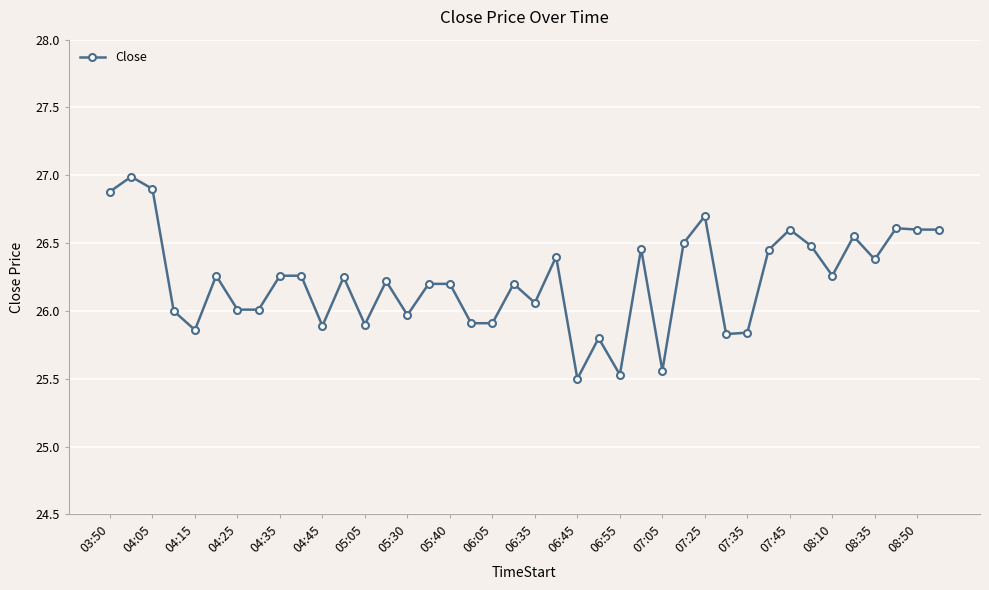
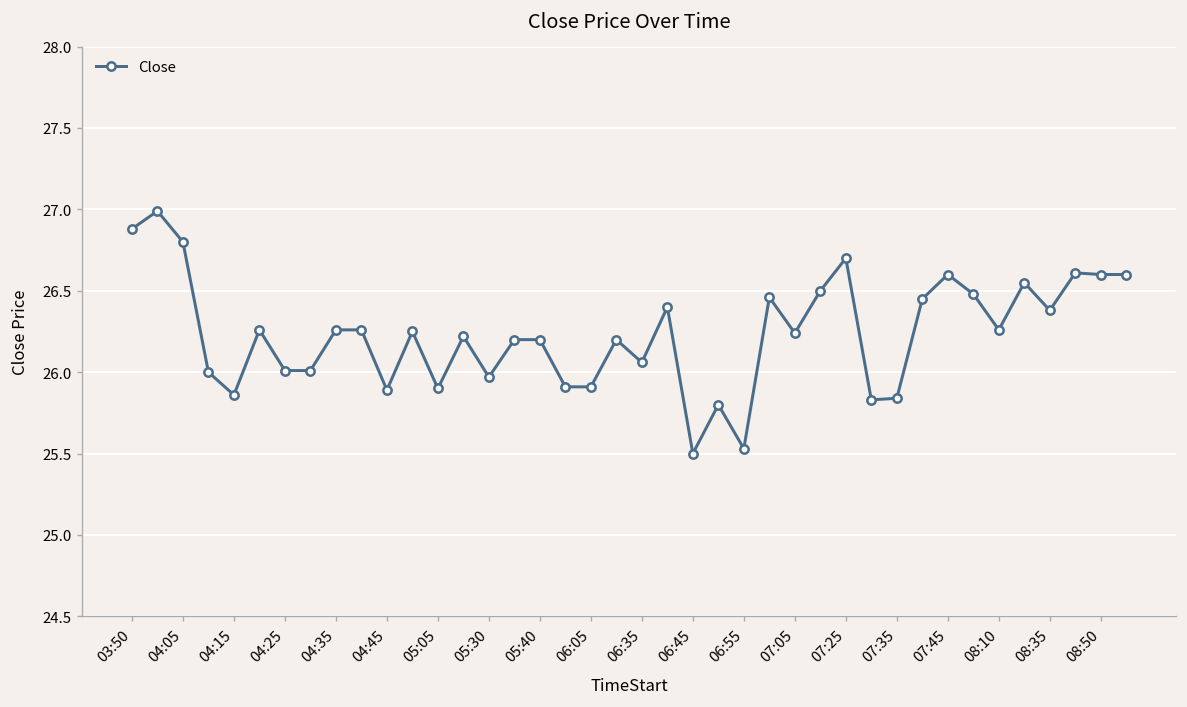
  {
    "03:50": 26.88,
-   "04:05": 26.9,
+   "04:05": 26.8,
    "04:15": 25.86,
    "04:25": 26.01,
    "04:35": 26.26,
    "04:45": 25.89,
    "05:05": 25.90,
    "05:30": 25.97,
    "05:40": 26.20,
    "06:05": 25.91,
    "06:35": 26.06,
    "06:45": 25.50,
    "06:55": 25.53,
-   "07:05": 25.56,
+   "07:05": 26.24,
    "07:25": 26.70,
    "07:35": 25.84,
    "07:45": 26.60,
    "08:10": 26.26,
    "08:35": 26.38,
    "08:50": 26.60
  }
